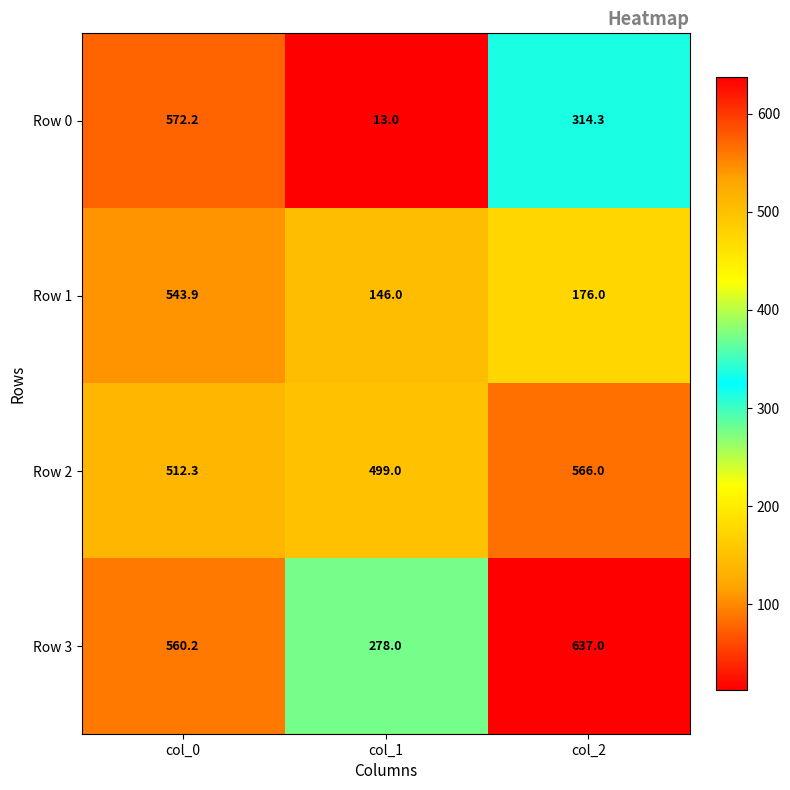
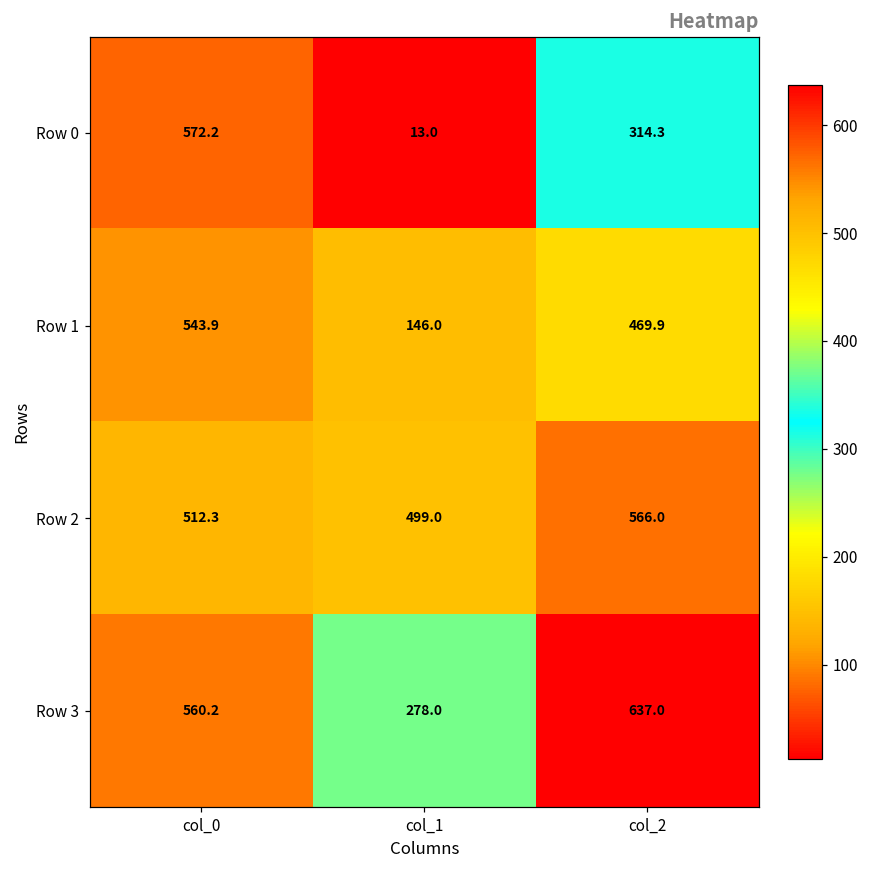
  {
    "Row 0": {
      "col_0": 572.2,
      "col_1": 13.0,
      "col_2": 314.3
    },
    "Row 1": {
      "col_0": 543.9,
      "col_1": 146.0,
-     "col_2": 176.0
+     "col_2": 469.9
    },
    "Row 2": {
      "col_0": 512.3,
      "col_1": 499.0,
      "col_2": 566.0
    },
    "Row 3": {
      "col_0": 560.2,
      "col_1": 278.0,
      "col_2": 637.0
    }
  }
